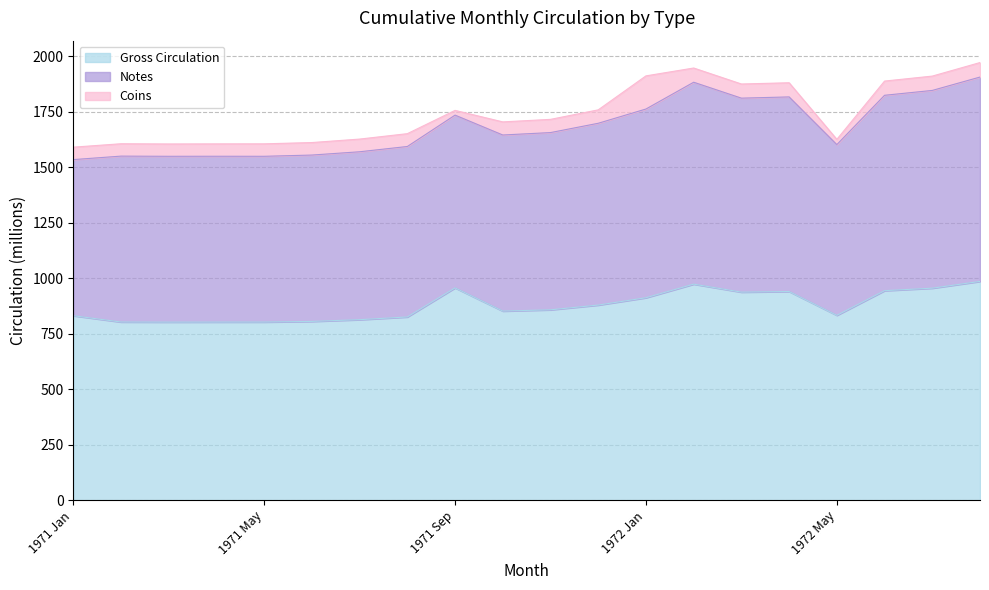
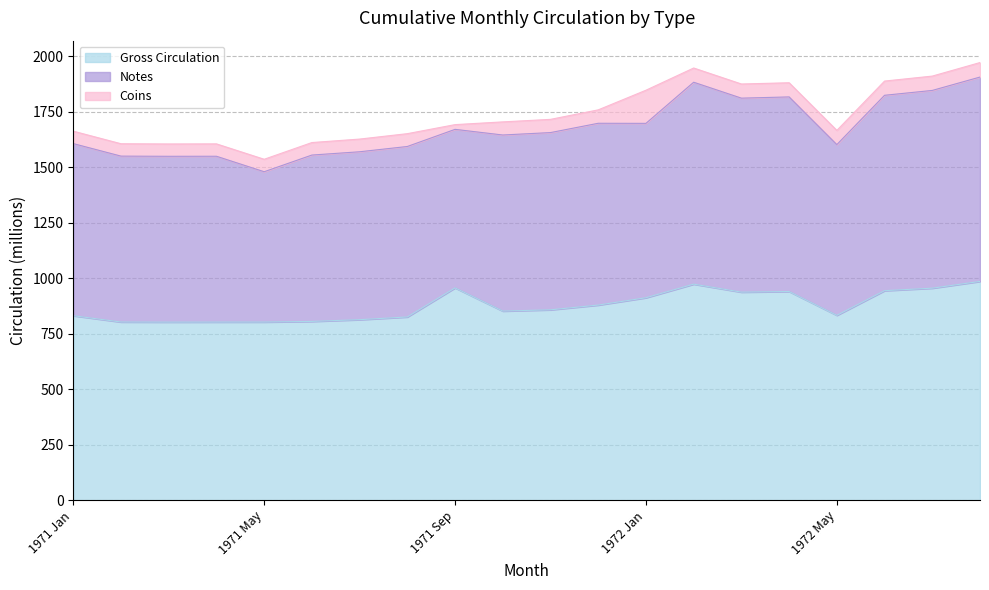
  {
    "Gross Circulation": {
      "1971 Jan": 830,
      "1971 May": 800,
      "1971 Sep": 960,
      "1972 Jan": 910,
      "1972 May": 830
    },
    "Notes": {
-     "1971 Jan": 700,
-     "1971 May": 750,
-     "1971 Sep": 780,
-     "1972 Jan": 850,
+     "1971 Jan": 770,
+     "1971 May": 680,
+     "1971 Sep": 710,
+     "1972 Jan": 790,
      "1972 May": 770
    },
    "Coins": {
      "1971 Jan": 60,
      "1971 May": 60,
      "1971 Sep": 20,
      "1972 Jan": 150,
-     "1972 May": 20
+     "1972 May": 60
    }
  }
